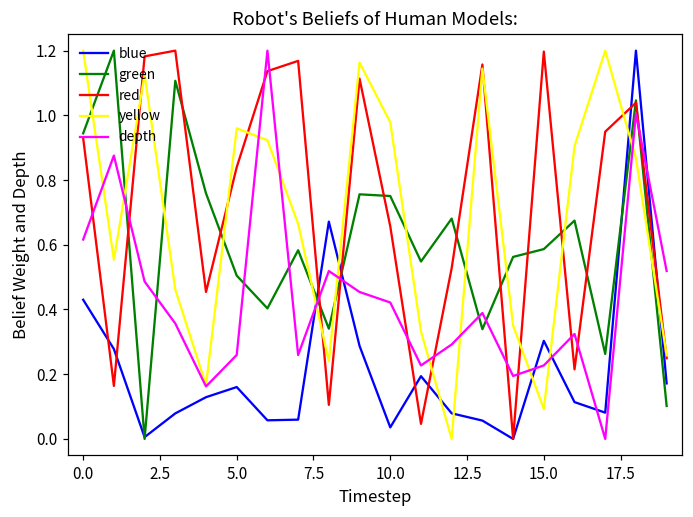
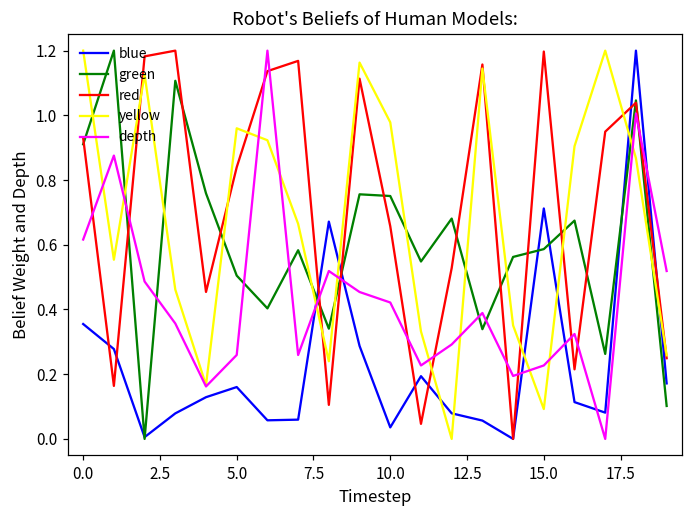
  {
    "blue": {
-     "0.0": 0.43,
+     "0.0": 0.36,
      "5.0": 0.16,
      "10.0": 0.04,
-     "15.0": 0.30
+     "15.0": 0.71
    },
    "green": {
-     "0.0": 0.94,
+     "0.0": 0.91,
      "5.0": 0.50,
      "10.0": 0.75,
      "15.0": 0.59
    },
    "red": {
      "0.0": 0.93,
      "5.0": 0.84,
      "10.0": 0.66,
      "15.0": 1.20
    },
    "yellow": {
      "0.0": 1.20,
      "5.0": 0.96,
      "10.0": 0.98,
      "15.0": 0.09
    },
    "depth": {
      "0.0": 0.62,
      "5.0": 0.26,
      "10.0": 0.42,
      "15.0": 0.23
    }
  }
